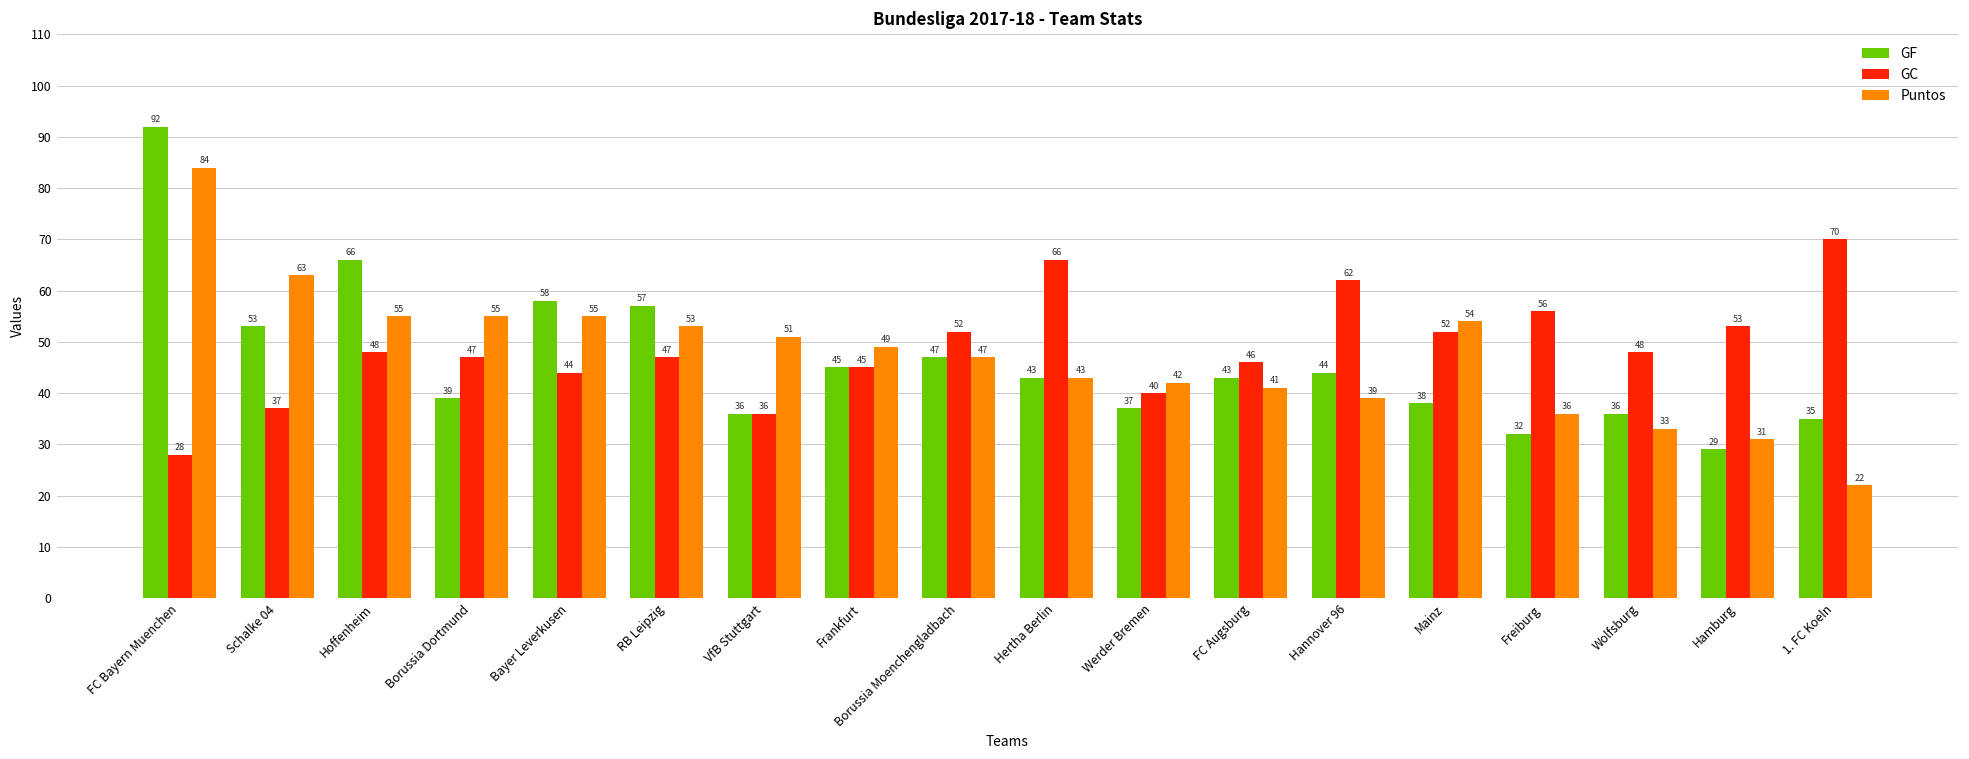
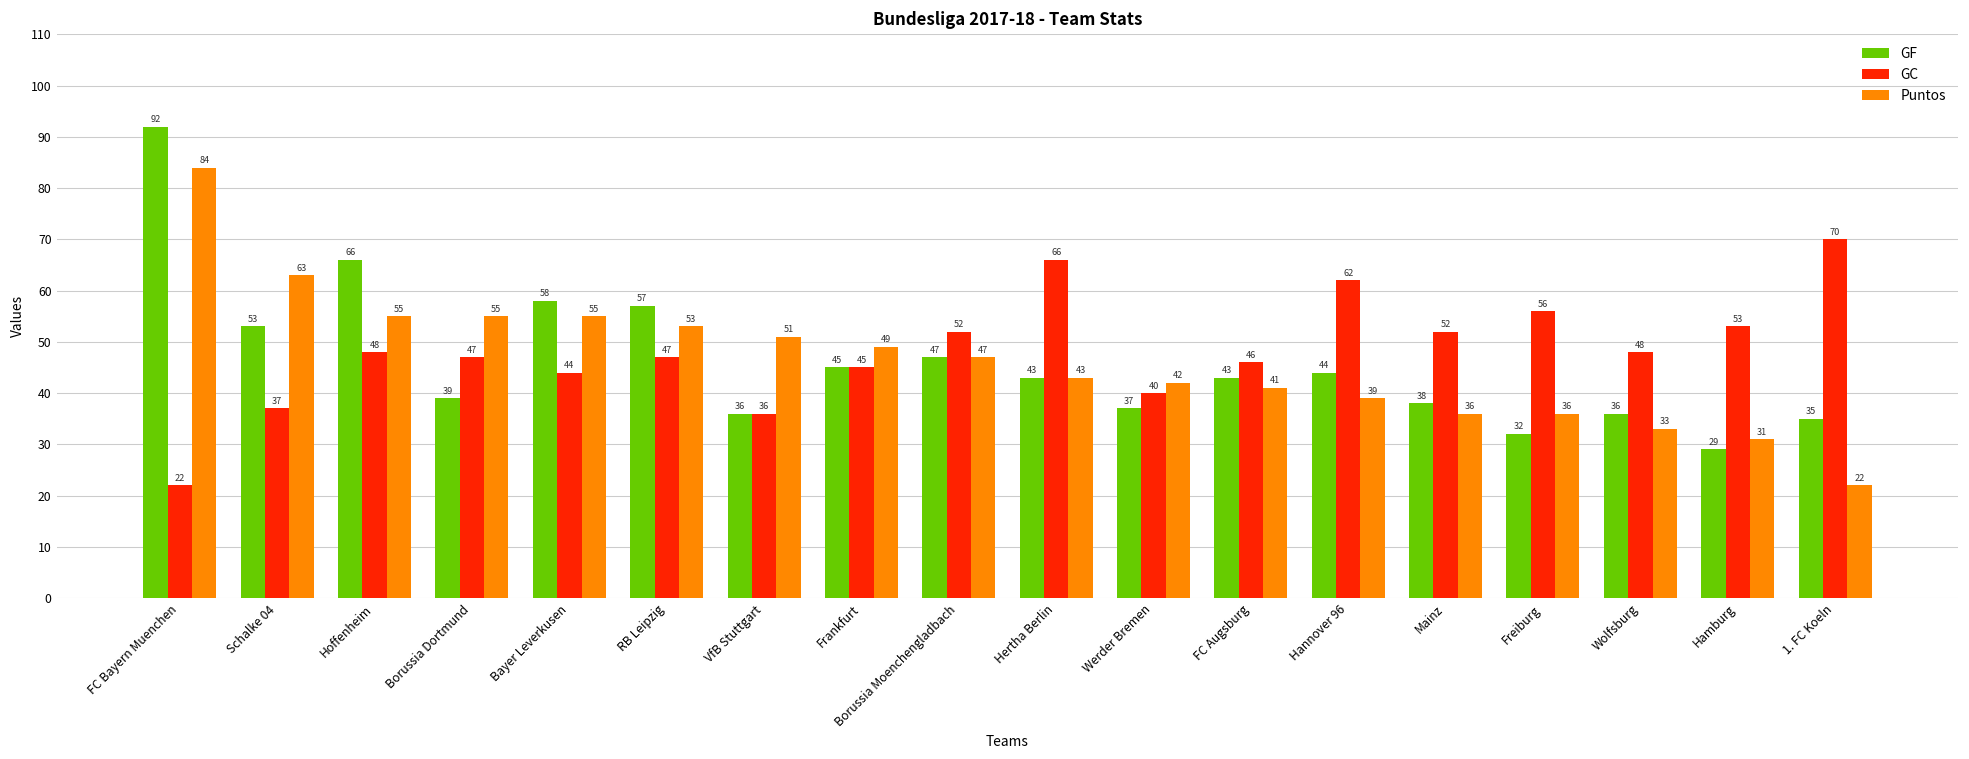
  {
    "GF": {
      "FC Bayern Muenchen": 92,
      "Schalke 04": 53,
      "Hoffenheim": 66,
      "Borussia Dortmund": 39,
      "Bayer Leverkusen": 58,
      "RB Leipzig": 57,
      "VfB Stuttgart": 36,
      "Frankfurt": 45,
      "Borussia Moenchengladbach": 47,
      "Hertha Berlin": 43,
      "Werder Bremen": 37,
      "FC Augsburg": 43,
      "Hannover 96": 44,
      "Mainz": 38,
      "Freiburg": 32,
      "Wolfsburg": 36,
      "Hamburg": 29,
      "1. FC Koeln": 35
    },
    "GC": {
-     "FC Bayern Muenchen": 28,
+     "FC Bayern Muenchen": 22,
      "Schalke 04": 37,
      "Hoffenheim": 48,
      "Borussia Dortmund": 47,
      "Bayer Leverkusen": 44,
      "RB Leipzig": 47,
      "VfB Stuttgart": 36,
      "Frankfurt": 45,
      "Borussia Moenchengladbach": 52,
      "Hertha Berlin": 66,
      "Werder Bremen": 40,
      "FC Augsburg": 46,
      "Hannover 96": 62,
      "Mainz": 52,
      "Freiburg": 56,
      "Wolfsburg": 48,
      "Hamburg": 53,
      "1. FC Koeln": 70
    },
    "Puntos": {
      "FC Bayern Muenchen": 84,
      "Schalke 04": 63,
      "Hoffenheim": 55,
      "Borussia Dortmund": 55,
      "Bayer Leverkusen": 55,
      "RB Leipzig": 53,
      "VfB Stuttgart": 51,
      "Frankfurt": 49,
      "Borussia Moenchengladbach": 47,
      "Hertha Berlin": 43,
      "Werder Bremen": 42,
      "FC Augsburg": 41,
      "Hannover 96": 39,
-     "Mainz": 54,
+     "Mainz": 36,
      "Freiburg": 36,
      "Wolfsburg": 33,
      "Hamburg": 31,
      "1. FC Koeln": 22
    }
  }
